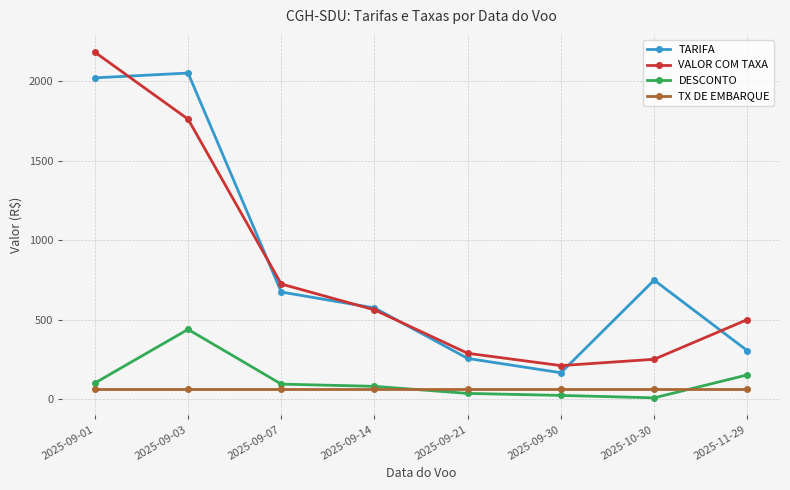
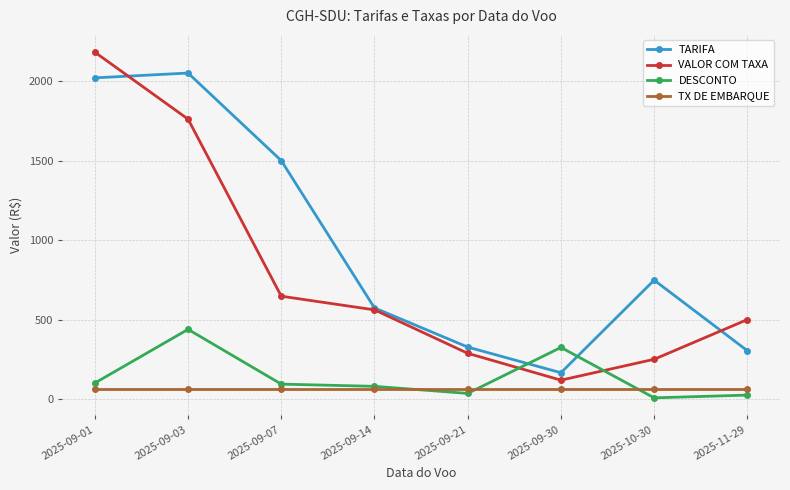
  {
    "TARIFA": {
      "2025-09-01": 2020,
      "2025-09-03": 2050,
-     "2025-09-07": 670,
-     "2025-09-21": 260,
+     "2025-09-07": 1500,
+     "2025-09-21": 330,
      "2025-09-30": 170,
      "2025-10-30": 750,
      "2025-11-29": 300
    },
    "VALOR COM TAXA": {
      "2025-09-01": 2180,
      "2025-09-03": 1760,
-     "2025-09-07": 720,
+     "2025-09-07": 650,
      "2025-09-21": 290,
-     "2025-09-30": 210,
+     "2025-09-30": 120,
      "2025-10-30": 250,
      "2025-11-29": 500
    },
    "DESCONTO": {
      "2025-09-01": 100,
      "2025-09-03": 440,
      "2025-09-07": 90,
      "2025-09-14": 80,
      "2025-09-21": 40,
-     "2025-09-30": 20,
+     "2025-09-30": 330,
      "2025-10-30": 10,
-     "2025-11-29": 150
+     "2025-11-29": 30
    },
    "TX DE EMBARQUE": {
      "2025-09-01": 60,
      "2025-09-03": 60,
      "2025-09-07": 60,
      "2025-09-14": 60,
      "2025-09-21": 60,
      "2025-09-30": 60,
      "2025-10-30": 60,
      "2025-11-29": 60
    }
  }
